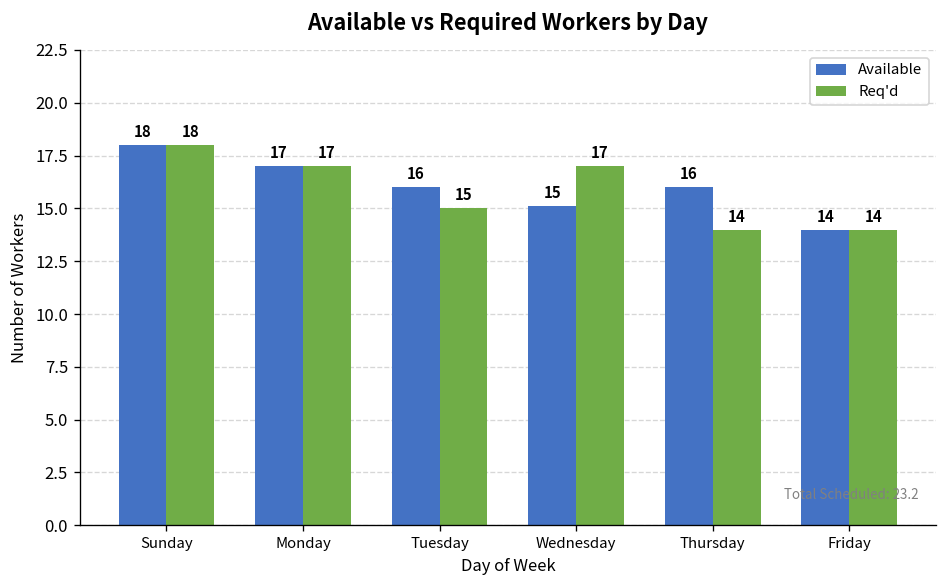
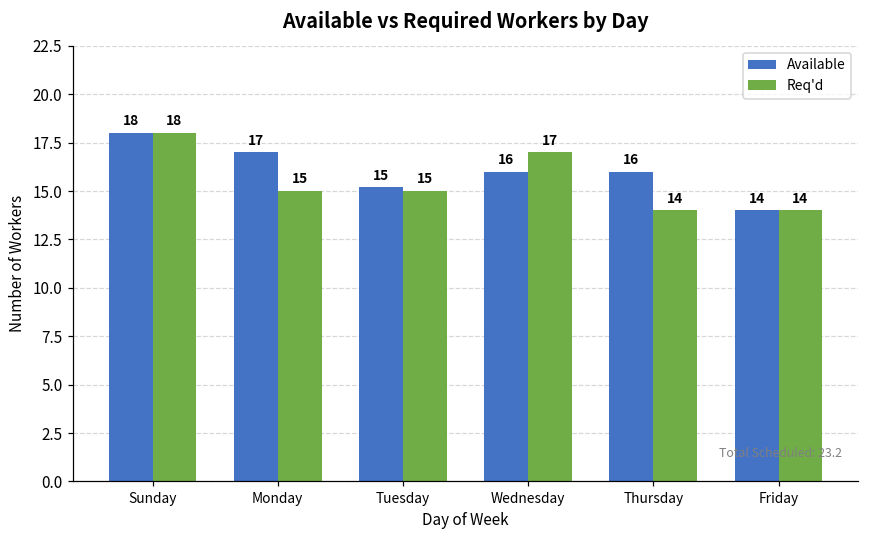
  {
    "Available": {
      "Sunday": 18,
      "Monday": 17,
-     "Tuesday": 16,
-     "Wednesday": 15,
+     "Tuesday": 15,
+     "Wednesday": 16,
      "Thursday": 16,
      "Friday": 14
    },
    "Req'd": {
      "Sunday": 18,
-     "Monday": 17,
+     "Monday": 15,
      "Tuesday": 15,
      "Wednesday": 17,
      "Thursday": 14,
      "Friday": 14
    }
  }
